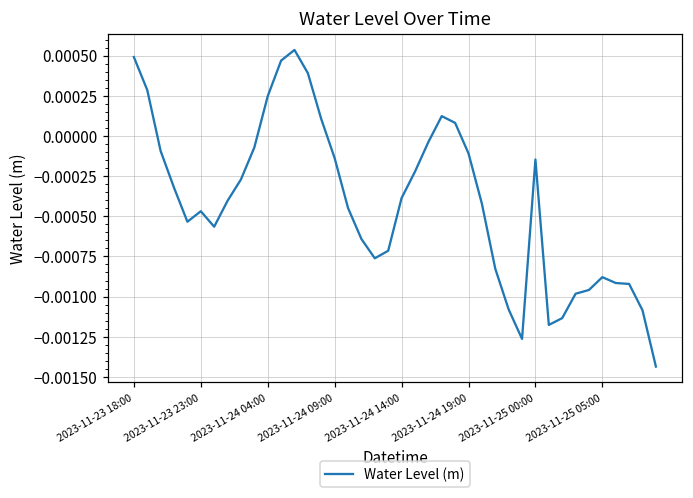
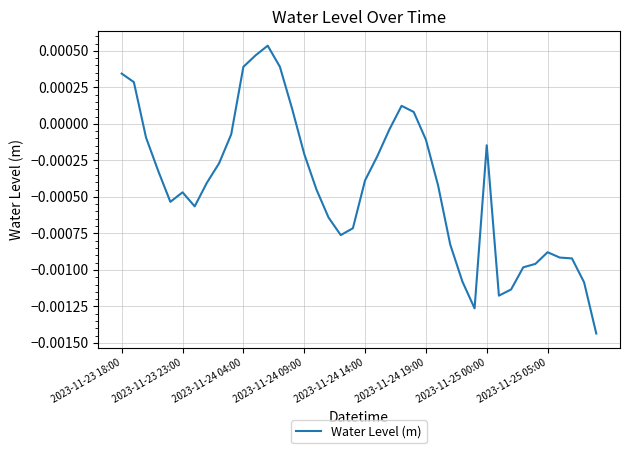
  {
-   "2023-11-23 18:00": 0.00049,
+   "2023-11-23 18:00": 0.00034,
    "2023-11-23 23:00": -0.00047,
-   "2023-11-24 04:00": 0.00025,
-   "2023-11-24 09:00": -0.00014,
+   "2023-11-24 04:00": 0.00039,
+   "2023-11-24 09:00": -0.00021,
    "2023-11-24 14:00": -0.00039,
    "2023-11-24 19:00": -0.00011,
    "2023-11-25 00:00": -0.00015,
    "2023-11-25 05:00": -0.00088
  }
